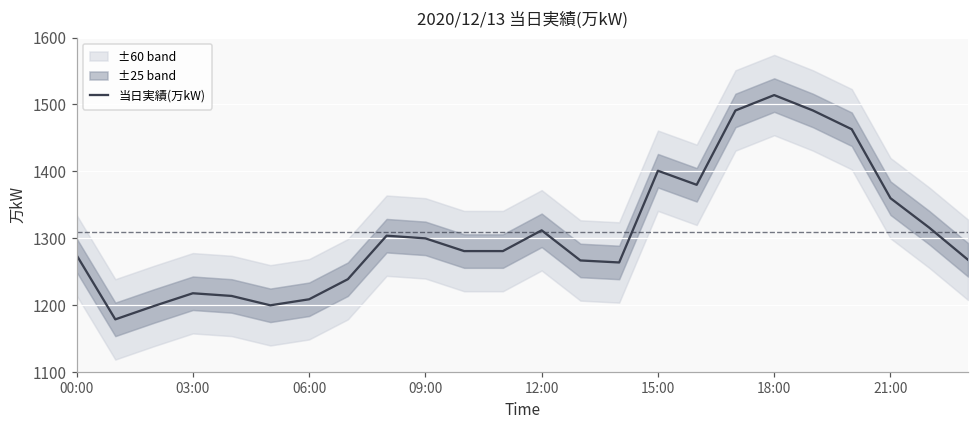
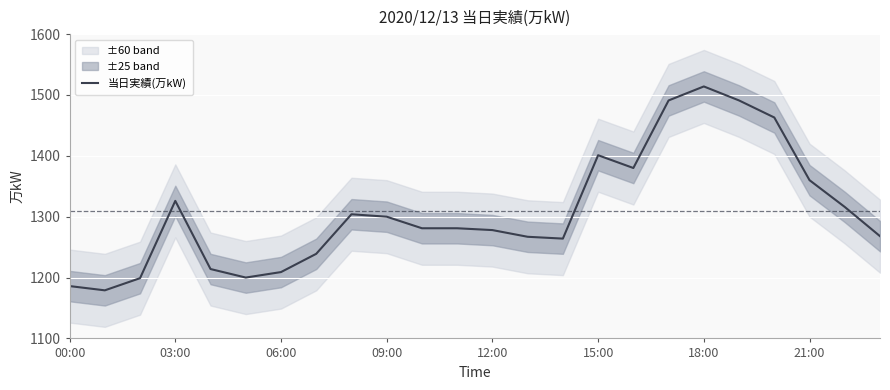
  {
    "当日実績(万kW)": {
-     "00:00": 1280,
-     "03:00": 1220,
+     "00:00": 1190,
+     "03:00": 1330,
      "06:00": 1210,
      "09:00": 1300,
-     "12:00": 1310,
+     "12:00": 1280,
      "15:00": 1400,
      "18:00": 1510,
      "21:00": 1360
    }
  }
